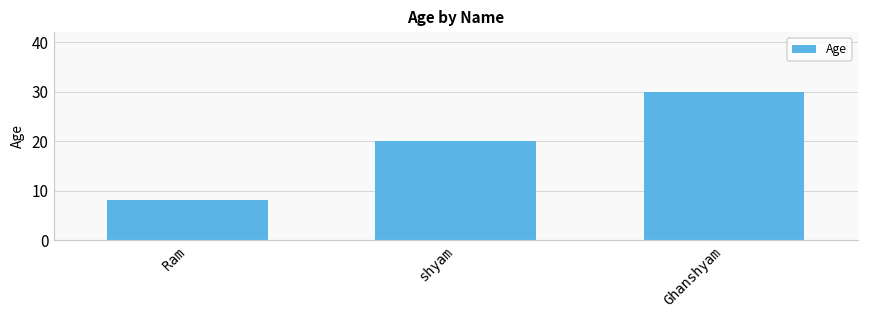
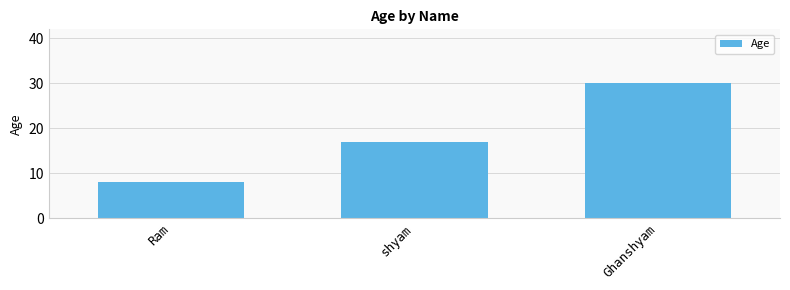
  {
    "Ram": 8,
-   "shyam": 20,
+   "shyam": 17,
    "Ghanshyam": 30
  }
